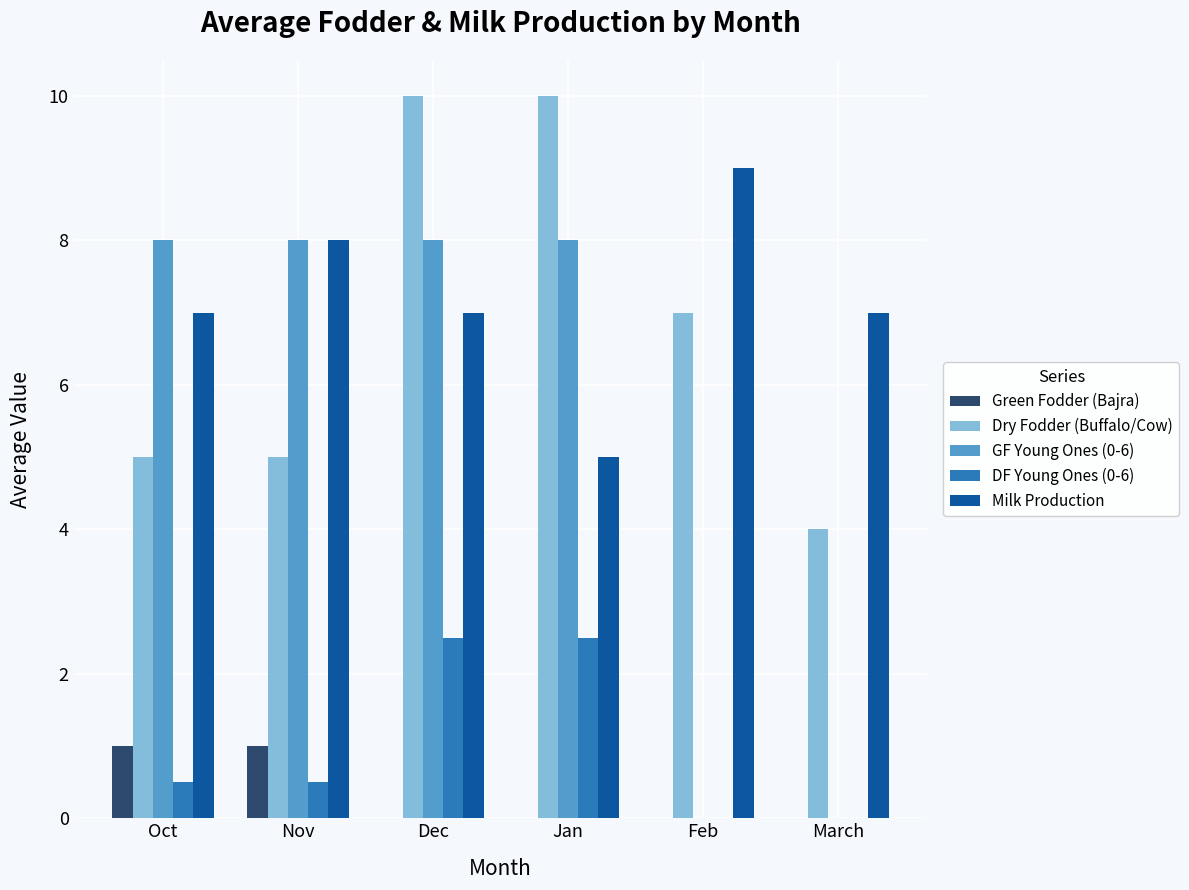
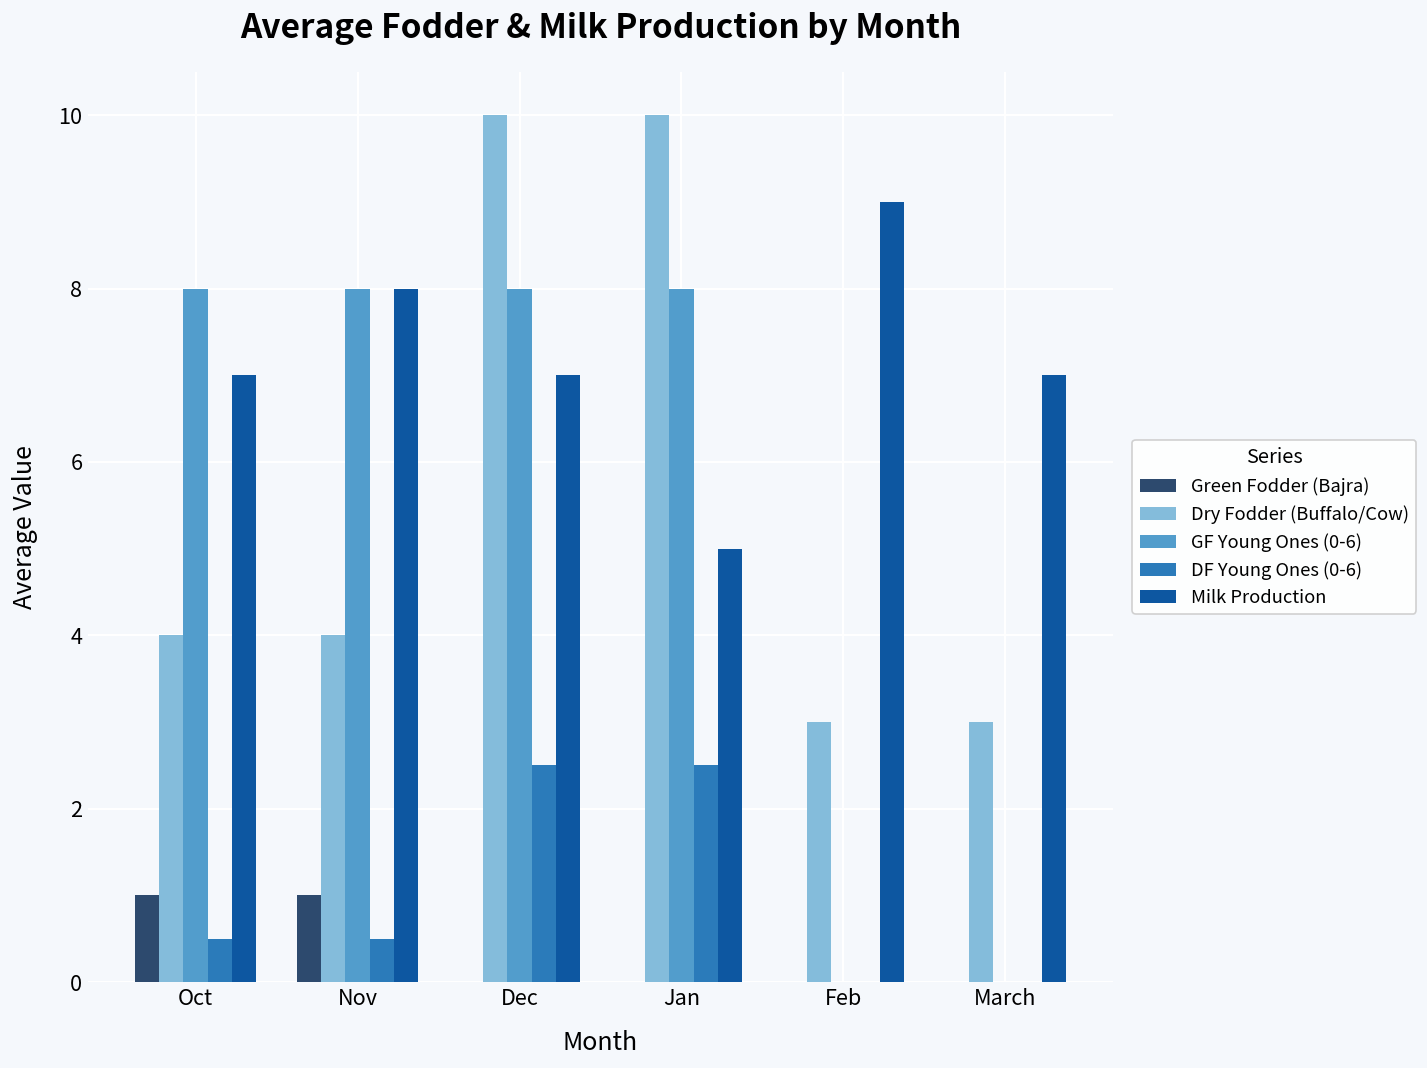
  {
    "Green Fodder (Bajra)": {
      "Oct": 1,
      "Nov": 1,
      "Dec": 0,
      "Jan": 0,
      "Feb": 0,
      "March": 0
    },
    "Dry Fodder (Buffalo/Cow)": {
-     "Oct": 5,
-     "Nov": 5,
+     "Oct": 4,
+     "Nov": 4,
      "Dec": 10,
      "Jan": 10,
-     "Feb": 7,
-     "March": 4
+     "Feb": 3,
+     "March": 3
    }
  }
